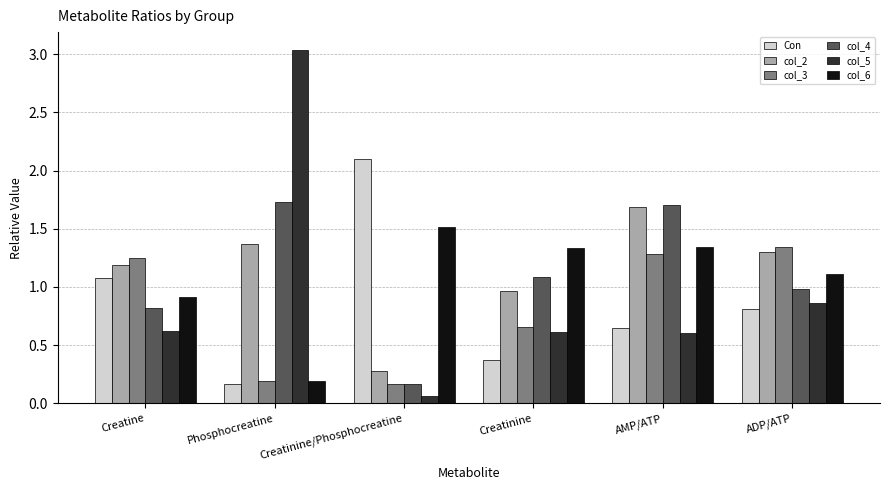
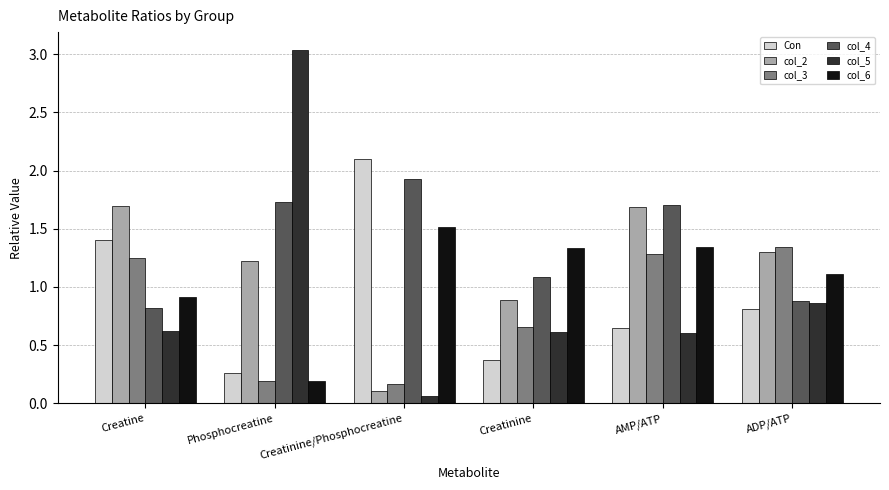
  {
    "Con": {
-     "Creatine": 1.08,
-     "Phosphocreatine": 0.16,
+     "Creatine": 1.40,
+     "Phosphocreatine": 0.26,
      "Creatinine/Phosphocreatine": 2.10,
      "Creatinine": 0.38,
      "AMP/ATP": 0.65,
      "ADP/ATP": 0.81
    },
    "col_2": {
-     "Creatine": 1.19,
-     "Phosphocreatine": 1.37,
-     "Creatinine/Phosphocreatine": 0.28,
-     "Creatinine": 0.97,
+     "Creatine": 1.70,
+     "Phosphocreatine": 1.22,
+     "Creatinine/Phosphocreatine": 0.11,
+     "Creatinine": 0.89,
      "AMP/ATP": 1.68,
      "ADP/ATP": 1.30
    },
    "col_3": {
      "Creatine": 1.25,
      "Phosphocreatine": 0.19,
      "Creatinine/Phosphocreatine": 0.17,
      "Creatinine": 0.66,
      "AMP/ATP": 1.28,
      "ADP/ATP": 1.35
    },
    "col_4": {
      "Creatine": 0.82,
      "Phosphocreatine": 1.73,
-     "Creatinine/Phosphocreatine": 0.16,
+     "Creatinine/Phosphocreatine": 1.93,
      "Creatinine": 1.09,
      "AMP/ATP": 1.70,
-     "ADP/ATP": 0.98
+     "ADP/ATP": 0.88
    }
  }
